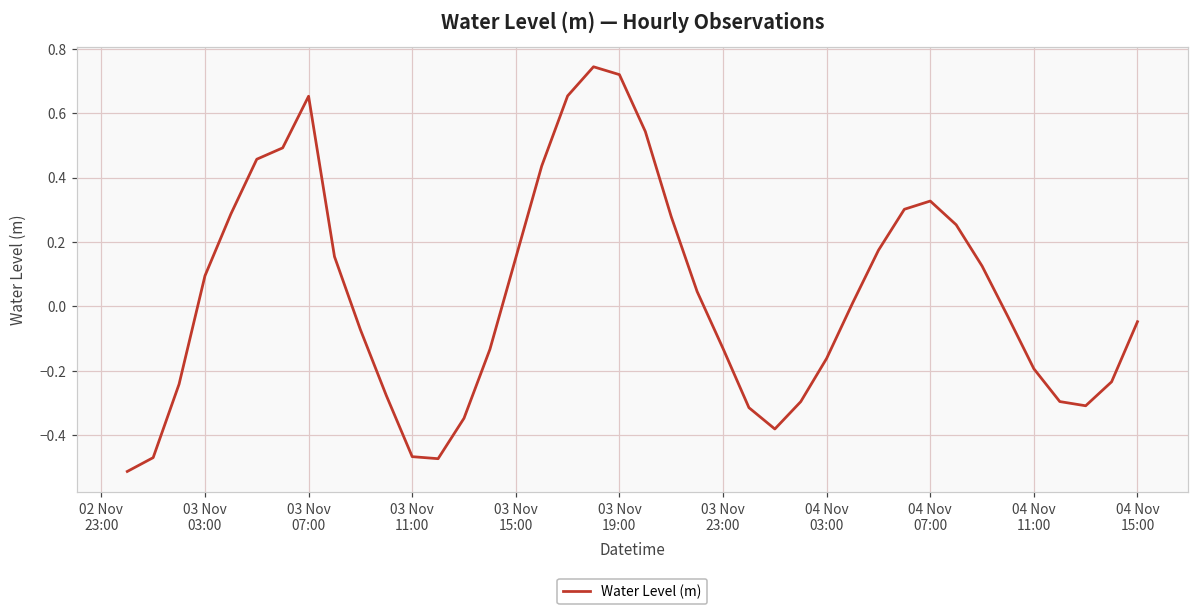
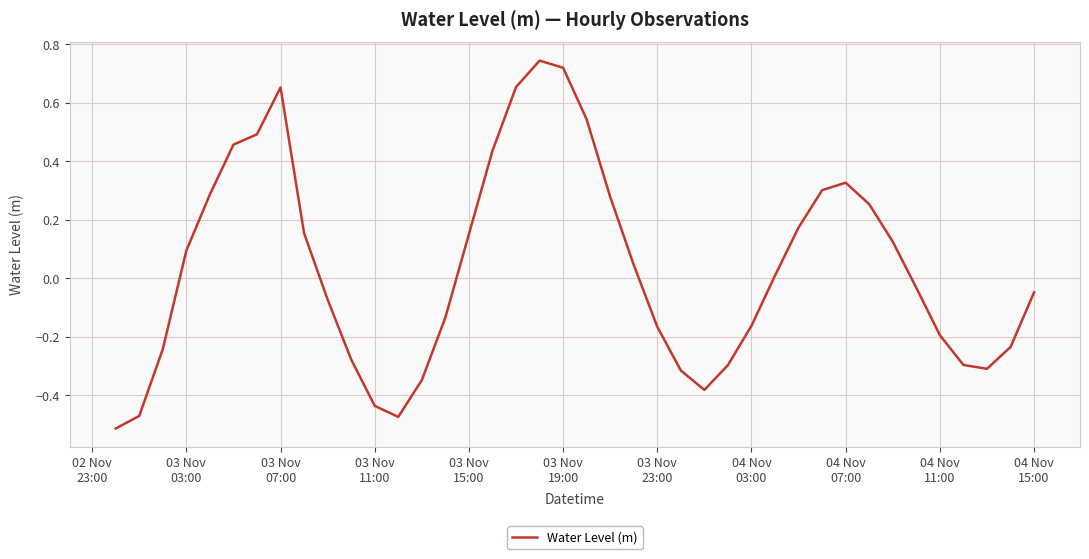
  {
    "03 Nov 03:00": 0.10,
    "03 Nov 07:00": 0.65,
-   "03 Nov 11:00": -0.47,
+   "03 Nov 11:00": -0.44,
    "03 Nov 15:00": 0.15,
    "03 Nov 19:00": 0.72,
-   "03 Nov 23:00": -0.13,
+   "03 Nov 23:00": -0.17,
    "04 Nov 03:00": -0.16,
    "04 Nov 07:00": 0.33,
    "04 Nov 11:00": -0.19,
    "04 Nov 15:00": -0.05
  }
